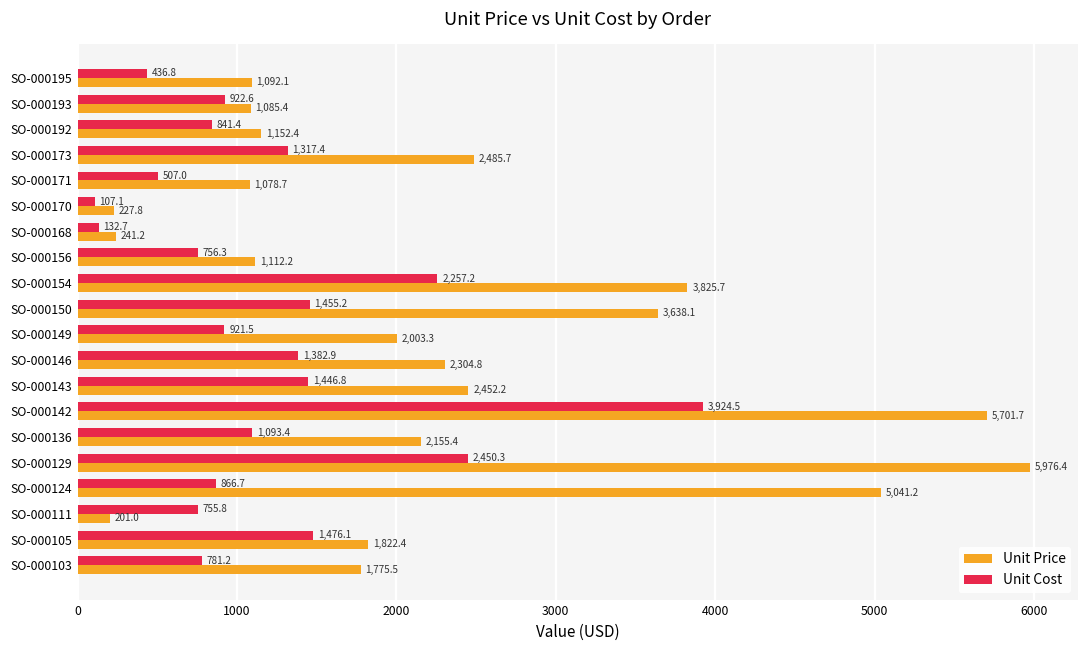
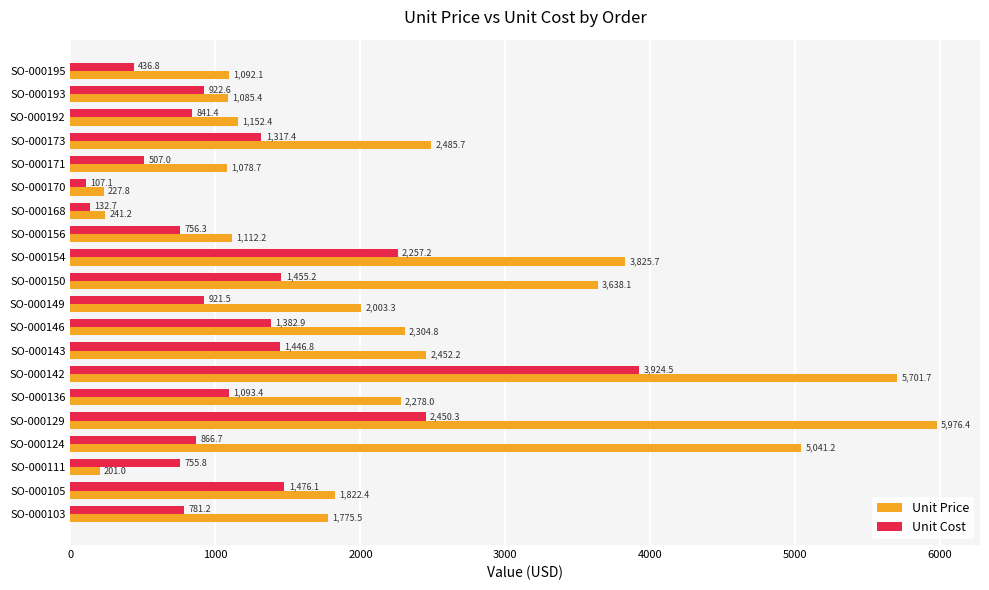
  {
    "Unit Price": {
      "SO-000195": "1,092.1",
      "SO-000193": "1,085.4",
      "SO-000192": "1,152.4",
      "SO-000173": "2,485.7",
      "SO-000171": "1,078.7",
      "SO-000170": "227.8",
      "SO-000168": "241.2",
      "SO-000156": "1,112.2",
      "SO-000154": "3,825.7",
      "SO-000150": "3,638.1",
      "SO-000149": "2,003.3",
      "SO-000146": "2,304.8",
      "SO-000143": "2,452.2",
      "SO-000142": "5,701.7",
-     "SO-000136": "2,155.4",
+     "SO-000136": "2,278.0",
      "SO-000129": "5,976.4",
      "SO-000124": "5,041.2",
      "SO-000111": "201.0",
      "SO-000105": "1,822.4",
      "SO-000103": "1,775.5"
    },
    "Unit Cost": {
      "SO-000195": "436.8",
      "SO-000193": "922.6",
      "SO-000192": "841.4",
      "SO-000173": "1,317.4",
      "SO-000171": "507.0",
      "SO-000170": "107.1",
      "SO-000168": "132.7",
      "SO-000156": "756.3",
      "SO-000154": "2,257.2",
      "SO-000150": "1,455.2",
      "SO-000149": "921.5",
      "SO-000146": "1,382.9",
      "SO-000143": "1,446.8",
      "SO-000142": "3,924.5",
      "SO-000136": "1,093.4",
      "SO-000129": "2,450.3",
      "SO-000124": "866.7",
      "SO-000111": "755.8",
      "SO-000105": "1,476.1",
      "SO-000103": "781.2"
    }
  }
